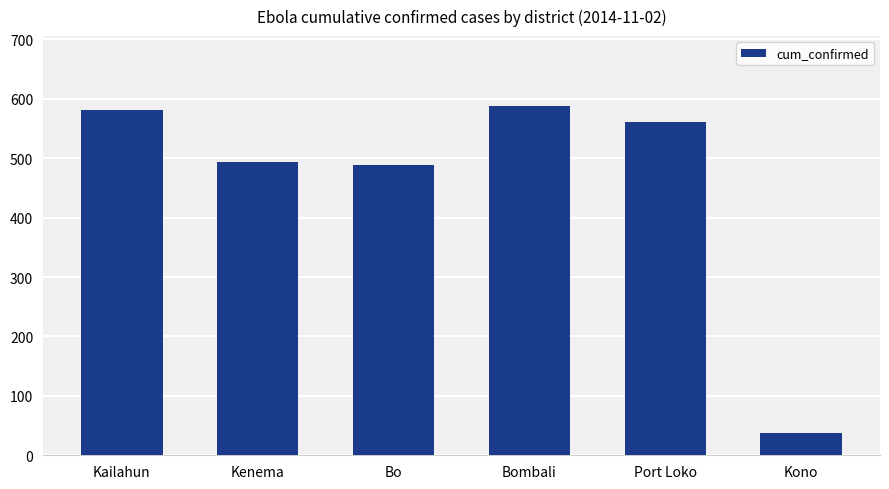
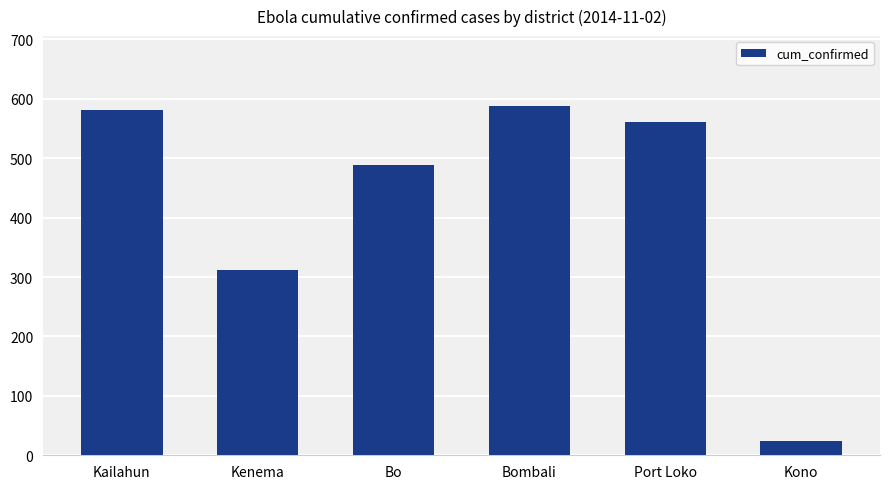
  {
    "Kailahun": 580,
-   "Kenema": 490,
+   "Kenema": 310,
    "Bo": 490,
    "Bombali": 590,
    "Port Loko": 560,
-   "Kono": 40
+   "Kono": 20
  }
